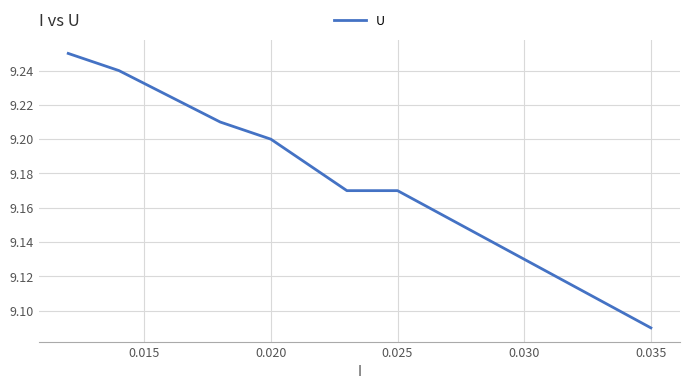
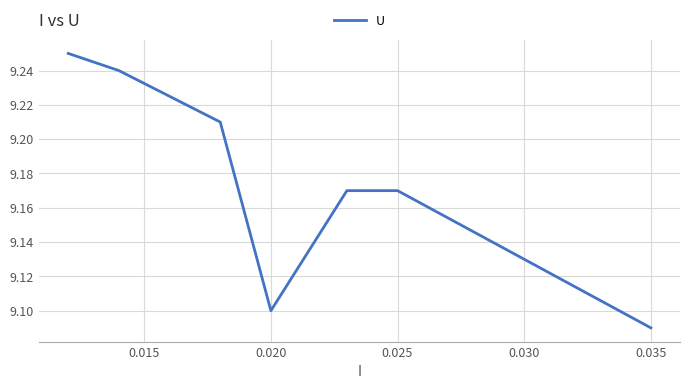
  {
-   "0.020": 9.2,
+   "0.020": 9.1,
    "0.025": 9.170,
    "0.035": 9.090
  }
